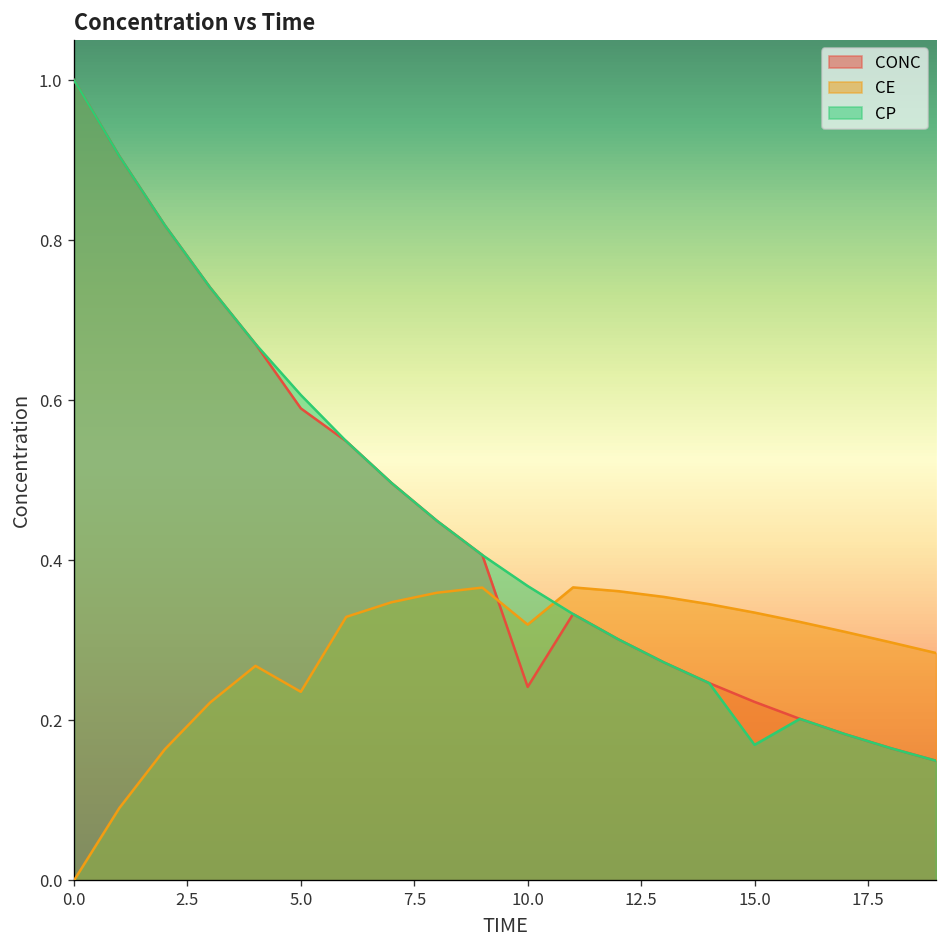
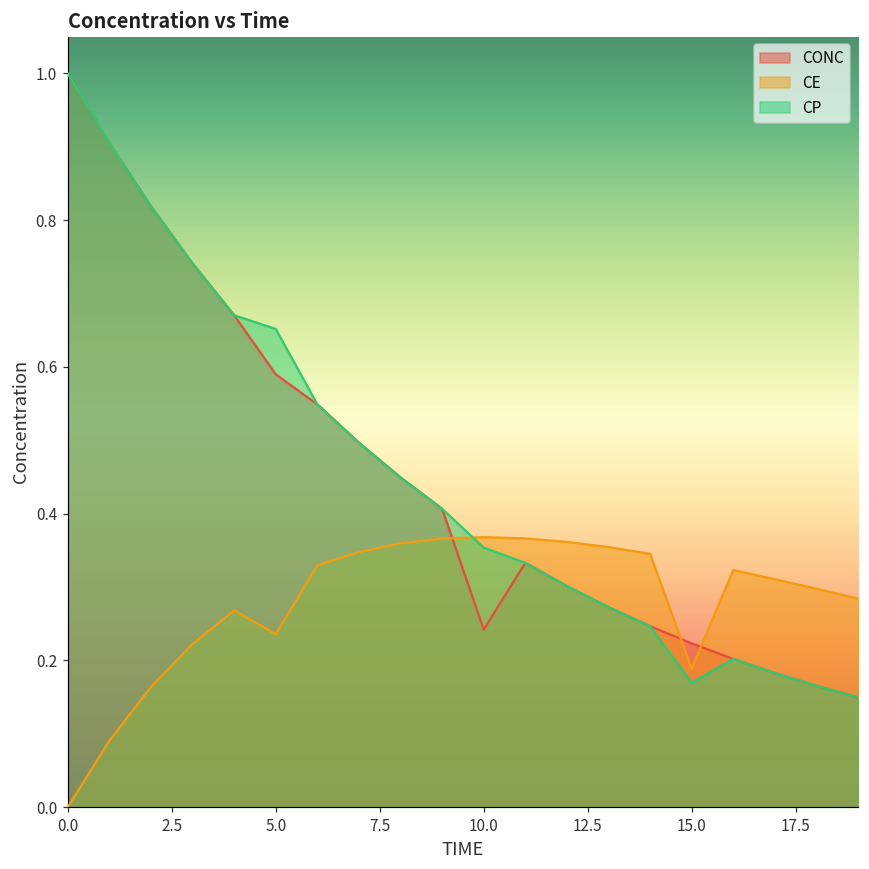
  {
    "CONC": {
      "5.0": 0.59,
      "10.0": 0.24,
      "15.0": 0.22
    },
    "CE": {
      "0.0": 0.00,
      "5.0": 0.24,
-     "10.0": 0.32,
-     "15.0": 0.33
+     "10.0": 0.37,
+     "15.0": 0.19
    },
    "CP": {
-     "5.0": 0.61,
-     "10.0": 0.37,
+     "5.0": 0.65,
+     "10.0": 0.35,
      "15.0": 0.17
    }
  }
